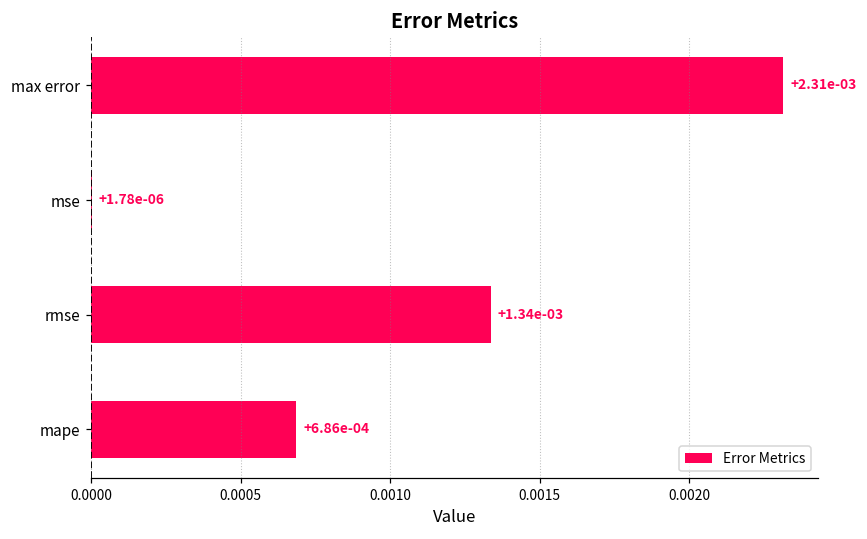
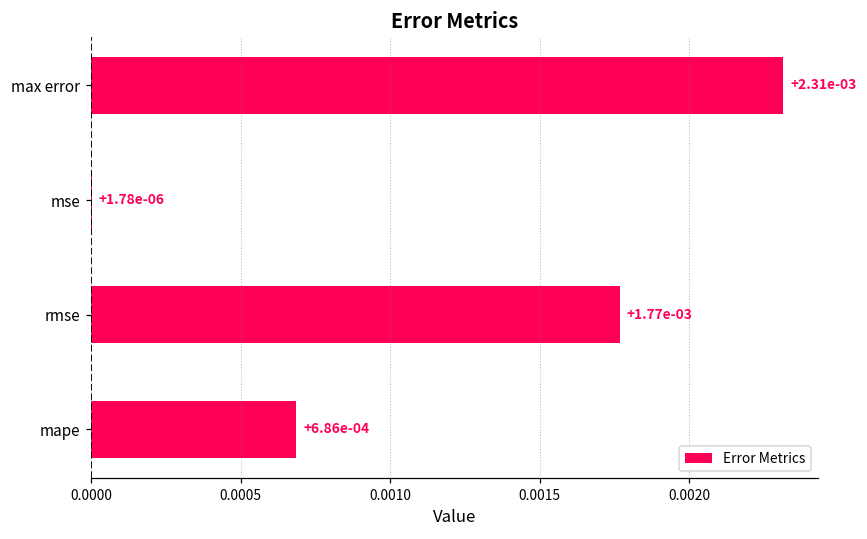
  {
    "max error": "+2.31e-03",
    "mse": "+1.78e-06",
-   "rmse": "+1.34e-03",
+   "rmse": "+1.77e-03",
    "mape": "+6.86e-04"
  }
